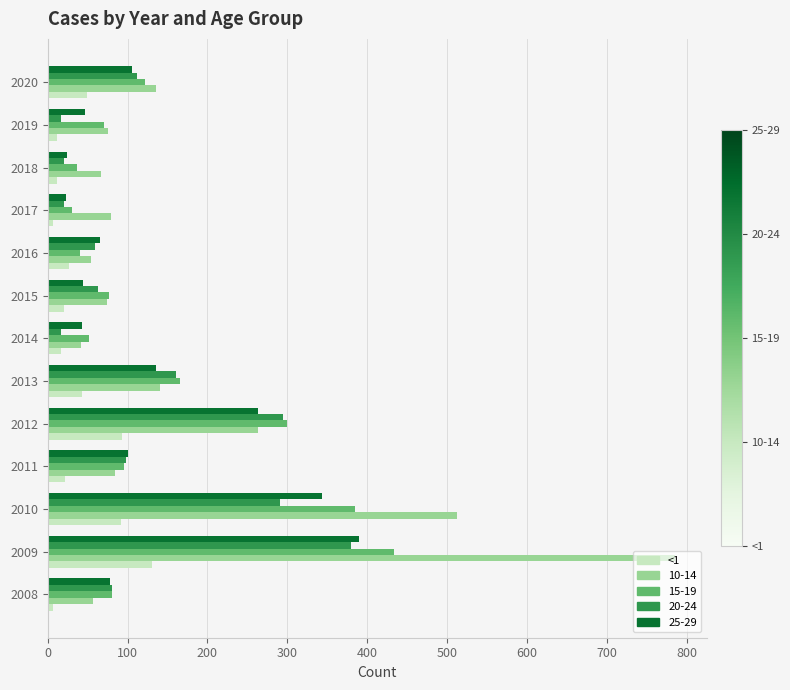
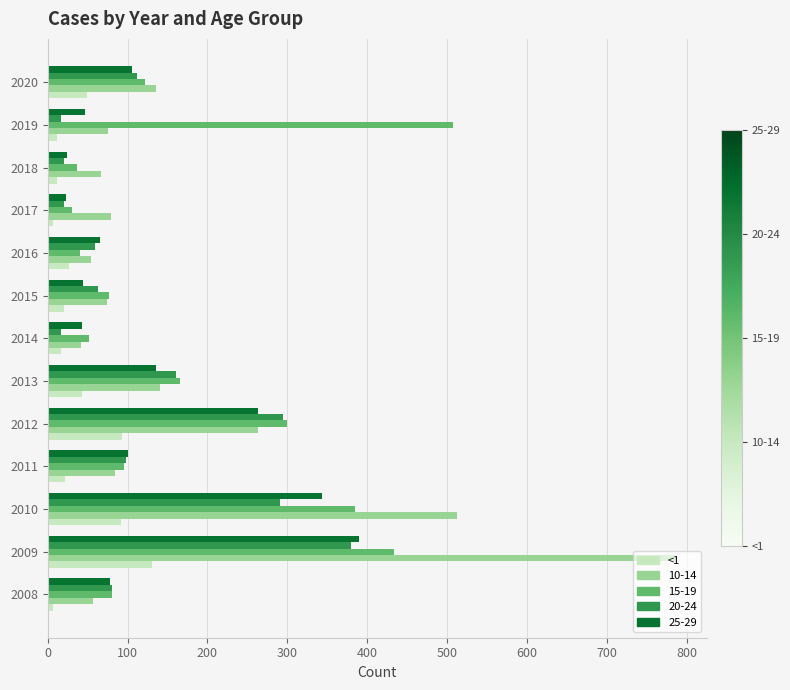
  {
    "<1": {
      "2020": 50,
      "2019": 10,
      "2018": 10,
      "2017": 10,
      "2016": 30,
      "2015": 20,
      "2014": 20,
      "2013": 40,
      "2012": 90,
      "2011": 20,
      "2010": 90,
      "2009": 130,
      "2008": 10
    },
    "10-14": {
      "2020": 140,
      "2019": 80,
      "2018": 70,
      "2017": 80,
      "2016": 50,
      "2015": 70,
      "2014": 40,
      "2013": 140,
      "2012": 260,
      "2011": 80,
      "2010": 510,
      "2008": 60
    },
    "15-19": {
      "2020": 120,
-     "2019": 70,
+     "2019": 510,
      "2018": 40,
      "2017": 30,
      "2016": 40,
      "2015": 80,
      "2014": 50,
      "2013": 170,
      "2012": 300,
      "2011": 100,
      "2010": 390,
      "2009": 430,
      "2008": 80
    },
    "20-24": {
      "2020": 110,
      "2019": 20,
      "2018": 20,
      "2017": 20,
      "2016": 60,
      "2015": 60,
      "2014": 20,
      "2013": 160,
      "2012": 290,
      "2011": 100,
      "2010": 290,
      "2009": 380,
      "2008": 80
    },
    "25-29": {
      "2020": 110,
      "2019": 50,
      "2018": 20,
      "2017": 20,
      "2016": 70,
      "2015": 40,
      "2014": 40,
      "2013": 140,
      "2012": 260,
      "2011": 100,
      "2010": 340,
      "2009": 390,
      "2008": 80
    }
  }
